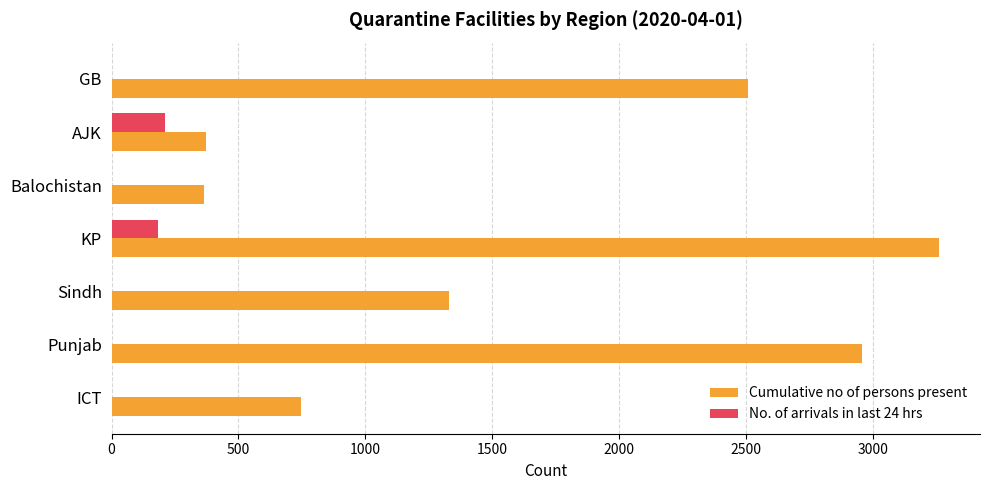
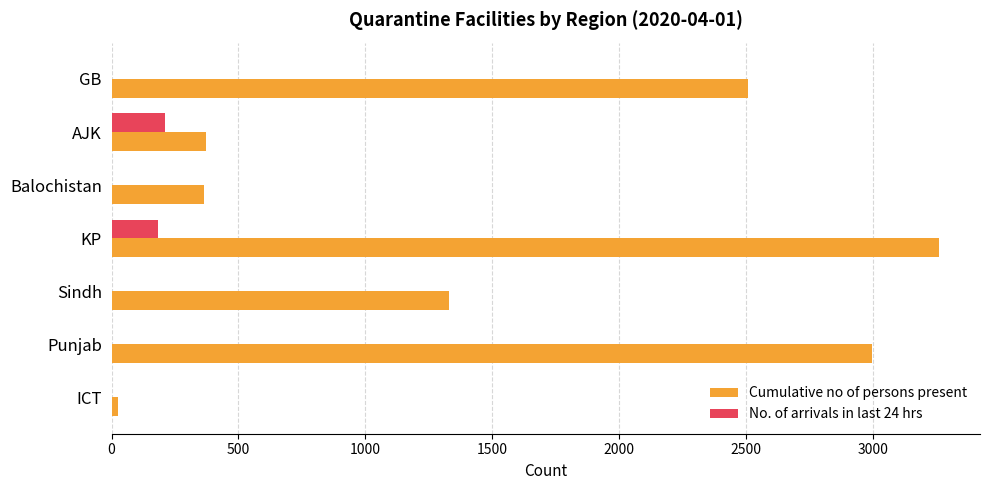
  {
    "Cumulative no of persons present": {
      "GB": 2510,
      "AJK": 370,
      "Balochistan": 370,
      "KP": 3260,
      "Sindh": 1330,
-     "Punjab": 2960,
-     "ICT": 750
+     "Punjab": 3000,
+     "ICT": 20
    },
    "No. of arrivals in last 24 hrs": {
      "GB": 0,
      "AJK": 210,
      "Balochistan": 0,
      "KP": 180,
      "Sindh": 0,
      "Punjab": 0,
      "ICT": 0
    }
  }
